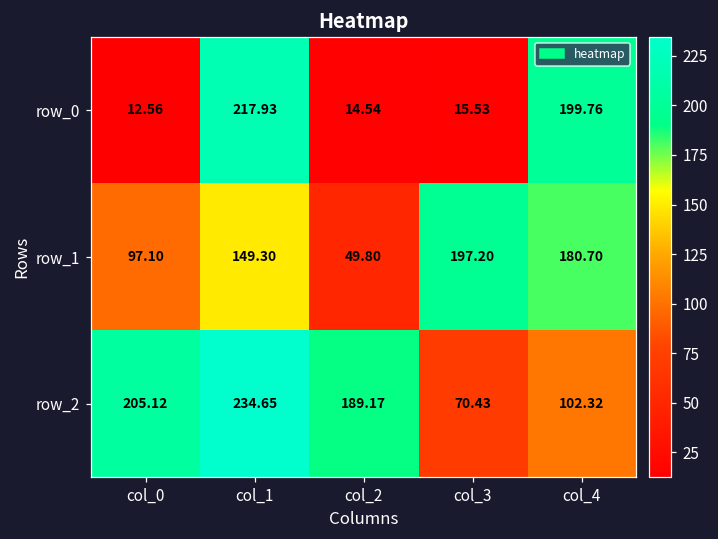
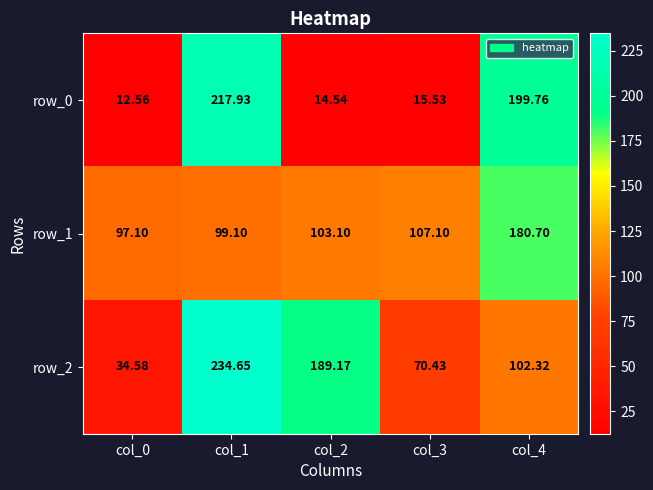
  {
    "row_0": {
      "col_0": 12.56,
      "col_1": 217.93,
      "col_2": 14.54,
      "col_3": 15.53,
      "col_4": 199.76
    },
    "row_1": {
      "col_0": 97.10,
-     "col_1": 149.30,
-     "col_2": 49.80,
-     "col_3": 197.20,
+     "col_1": 99.10,
+     "col_2": 103.10,
+     "col_3": 107.10,
      "col_4": 180.70
    },
    "row_2": {
-     "col_0": 205.12,
+     "col_0": 34.58,
      "col_1": 234.65,
      "col_2": 189.17,
      "col_3": 70.43,
      "col_4": 102.32
    }
  }
